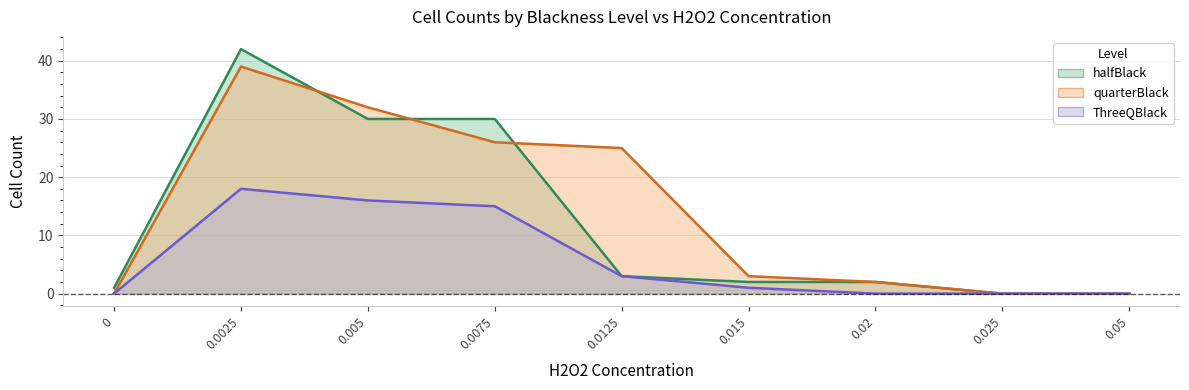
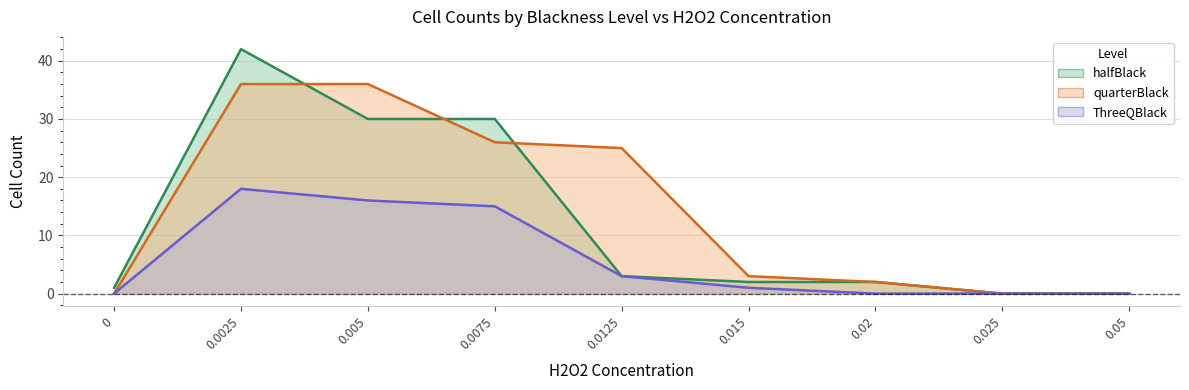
  {
    "quarterBlack": {
-     "0.0025": 39,
-     "0.005": 32,
+     "0.0025": 36,
+     "0.005": 36,
      "0.0075": 26,
      "0.0125": 25,
      "0.015": 3
    }
  }
